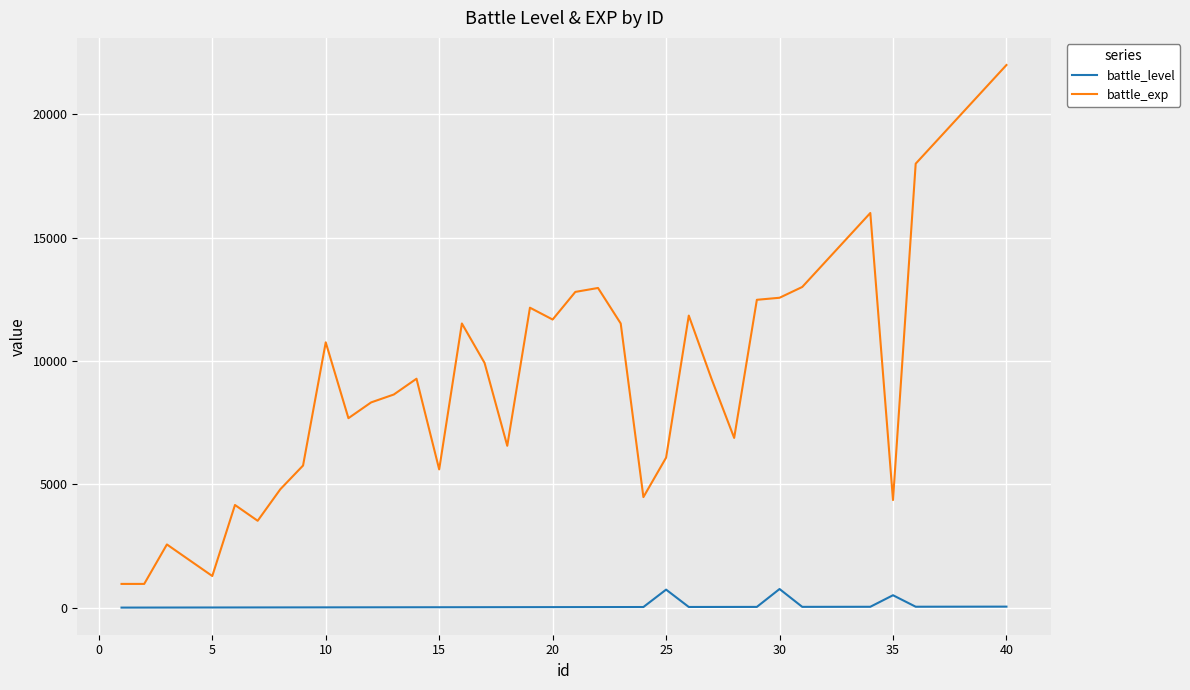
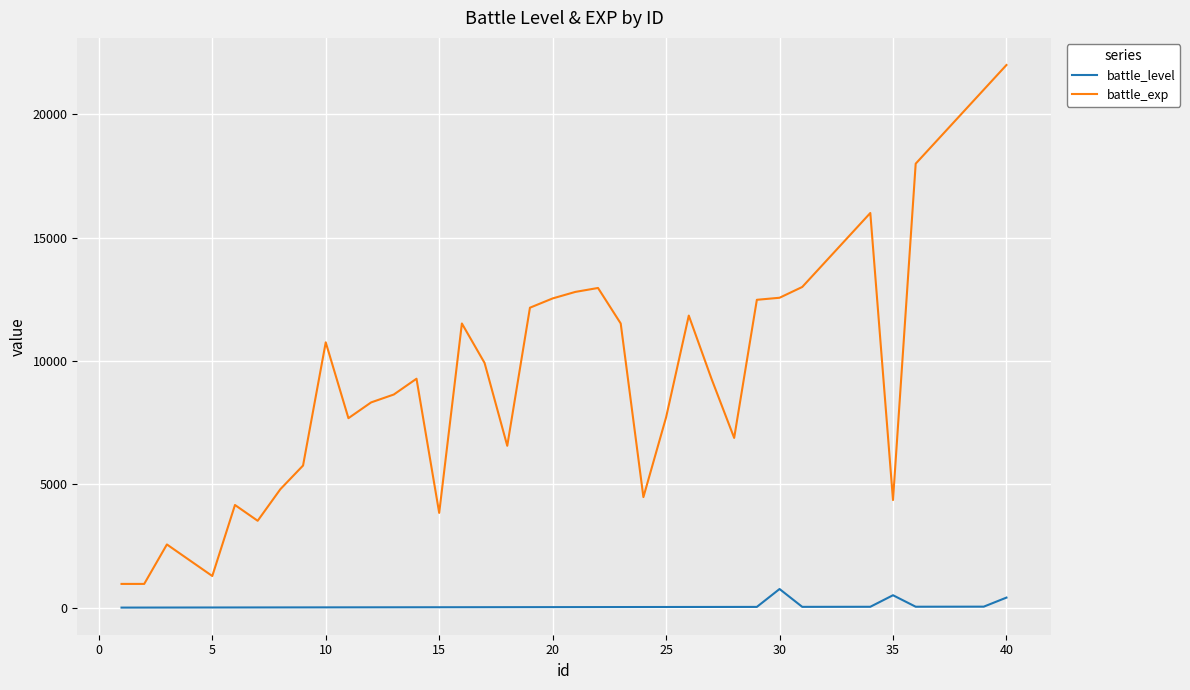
  {
    "battle_level": {
      "5": 0,
      "10": 0,
      "15": 0,
      "20": 0,
-     "25": 700,
+     "25": 0,
      "30": 800,
      "35": 500,
-     "40": 0
+     "40": 400
    },
    "battle_exp": {
      "5": 1300,
      "10": 10800,
-     "15": 5600,
-     "20": 11700,
-     "25": 6100,
+     "15": 3800,
+     "20": 12500,
+     "25": 7700,
      "30": 12600,
      "35": 4400,
      "40": 22000
    }
  }
